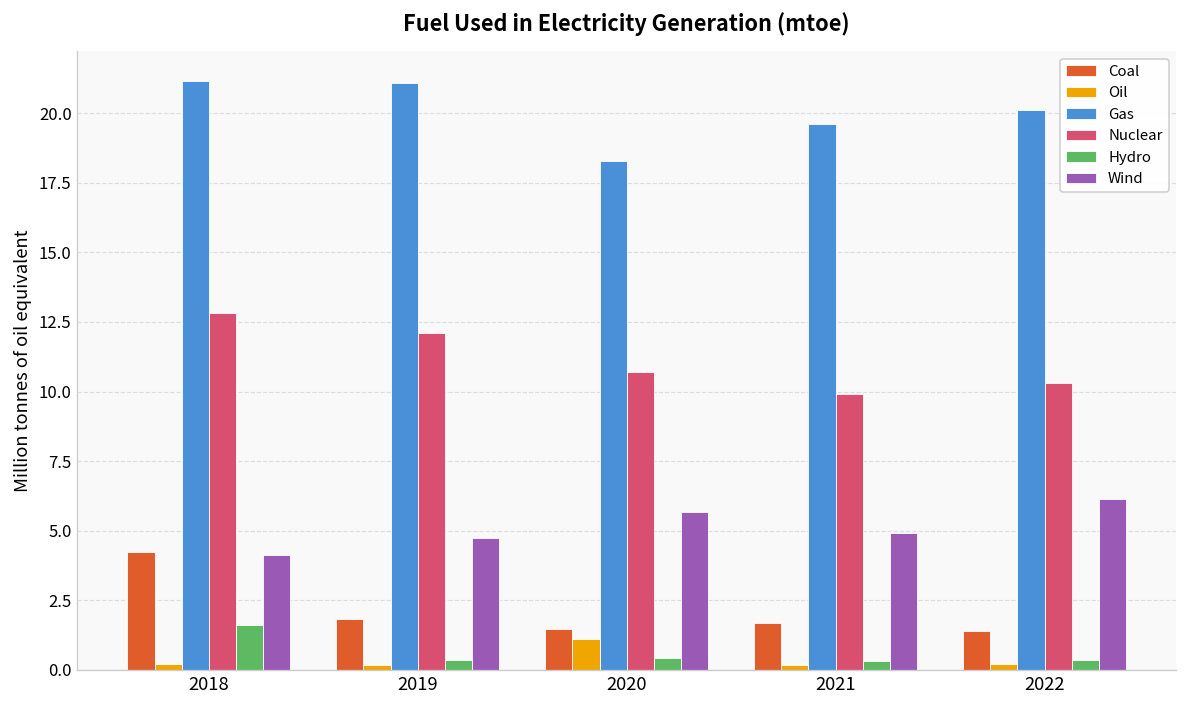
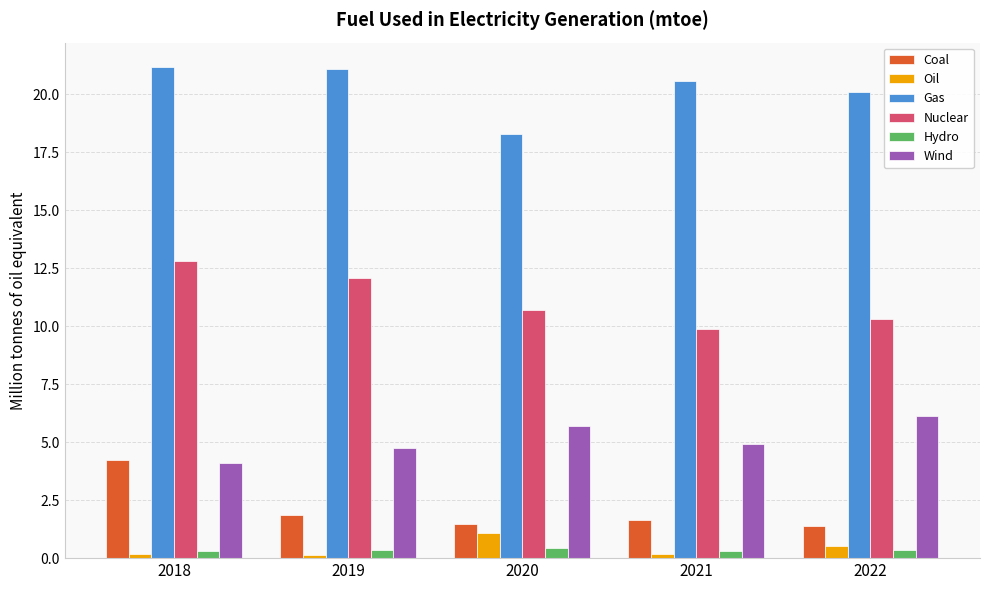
  {
    "Coal": {
      "2018": 4.2,
      "2019": 1.8,
      "2020": 1.5,
      "2021": 1.7,
      "2022": 1.4
    },
    "Oil": {
      "2018": 0.2,
      "2019": 0.2,
      "2020": 1.1,
      "2021": 0.2,
-     "2022": 0.2
+     "2022": 0.5
    },
    "Gas": {
      "2018": 21.2,
      "2019": 21.1,
      "2020": 18.3,
-     "2021": 19.6,
+     "2021": 20.6,
      "2022": 20.1
    },
    "Nuclear": {
      "2018": 12.8,
      "2019": 12.1,
      "2020": 10.7,
      "2021": 9.9,
      "2022": 10.3
    },
    "Hydro": {
-     "2018": 1.6,
+     "2018": 0.3,
      "2019": 0.4,
      "2020": 0.4,
      "2021": 0.3,
      "2022": 0.3
    },
    "Wind": {
      "2018": 4.1,
      "2019": 4.7,
      "2020": 5.7,
      "2021": 4.9,
      "2022": 6.1
    }
  }
